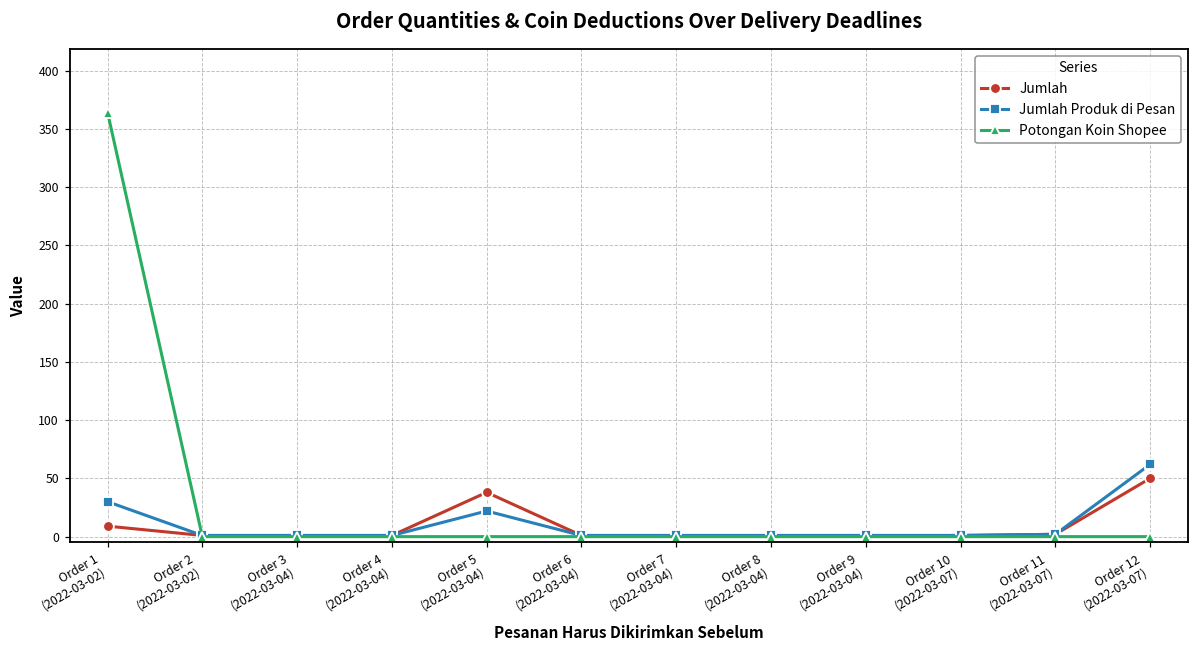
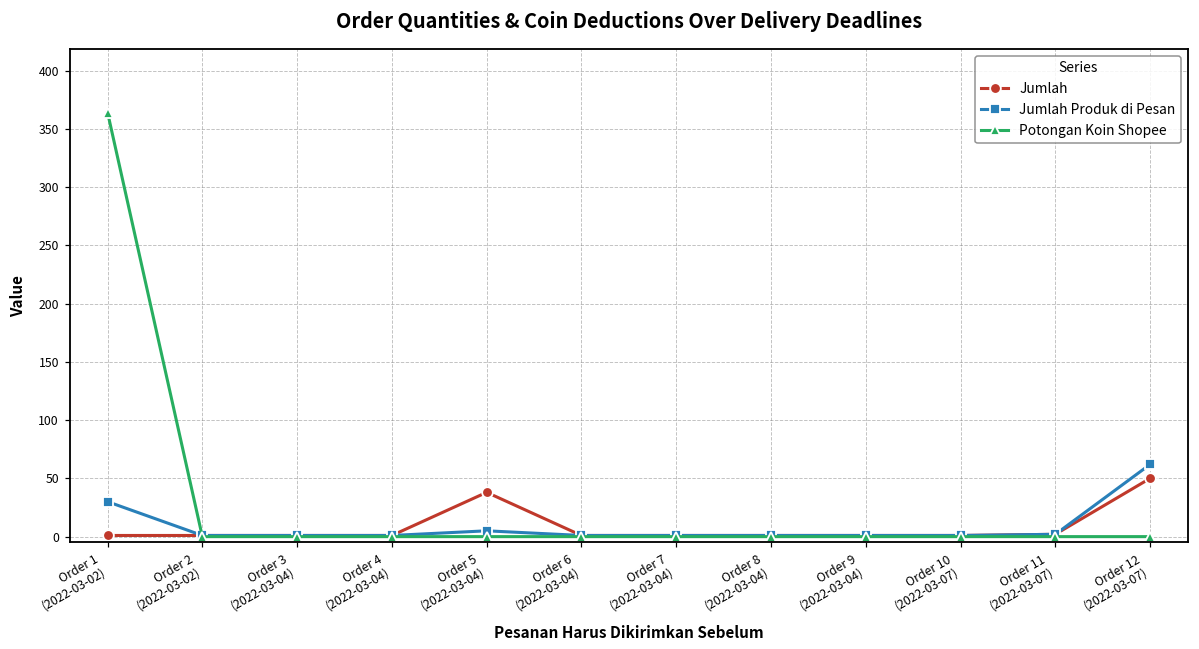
  {
    "Jumlah": {
-     "Order 1 (2022-03-02)": 9,
+     "Order 1 (2022-03-02)": 1,
      "Order 5 (2022-03-04)": 38,
      "Order 12 (2022-03-07)": 50
    },
    "Jumlah Produk di Pesan": {
      "Order 1 (2022-03-02)": 30,
-     "Order 5 (2022-03-04)": 22,
+     "Order 5 (2022-03-04)": 5,
      "Order 12 (2022-03-07)": 62
    },
    "Potongan Koin Shopee": {
      "Order 1 (2022-03-02)": 364,
      "Order 5 (2022-03-04)": 0,
      "Order 12 (2022-03-07)": 0
    }
  }
